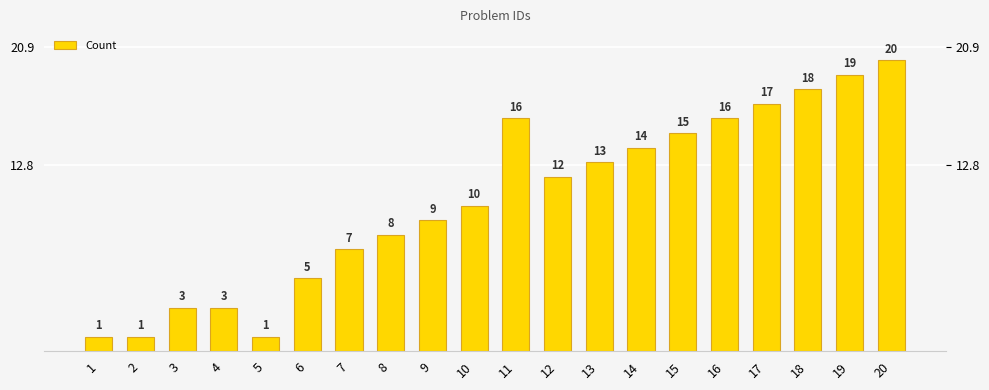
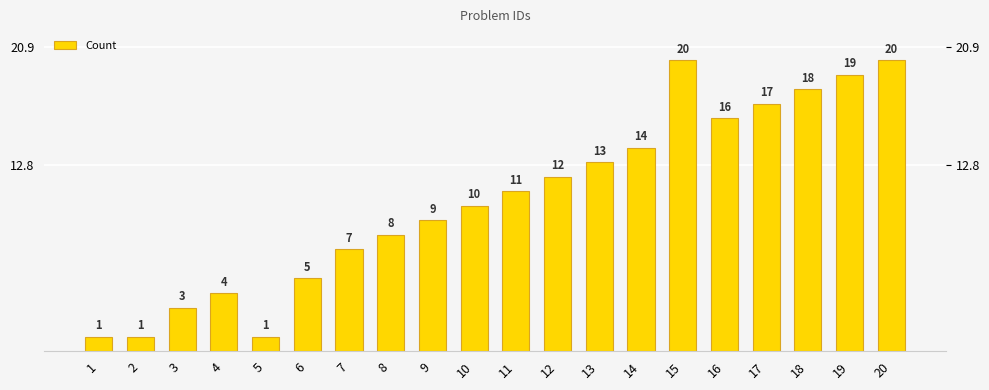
  {
    "1": 1,
    "2": 1,
    "3": 3,
-   "4": 3,
+   "4": 4,
    "5": 1,
    "6": 5,
    "7": 7,
    "8": 8,
    "9": 9,
    "10": 10,
-   "11": 16,
+   "11": 11,
    "12": 12,
    "13": 13,
    "14": 14,
-   "15": 15,
+   "15": 20,
    "16": 16,
    "17": 17,
    "18": 18,
    "19": 19,
    "20": 20
  }
